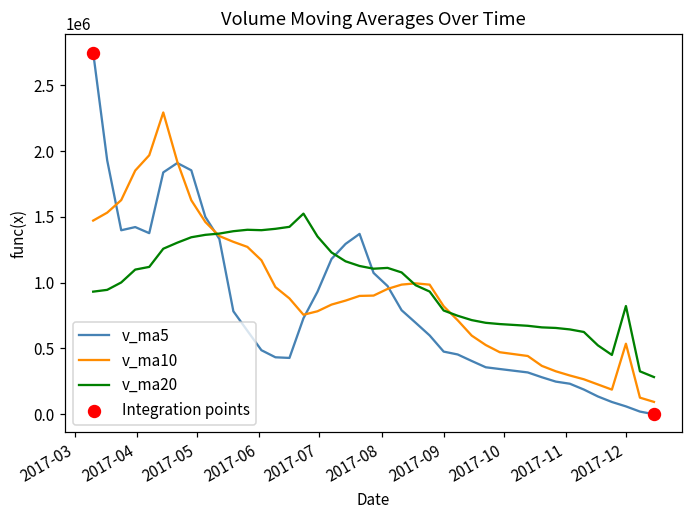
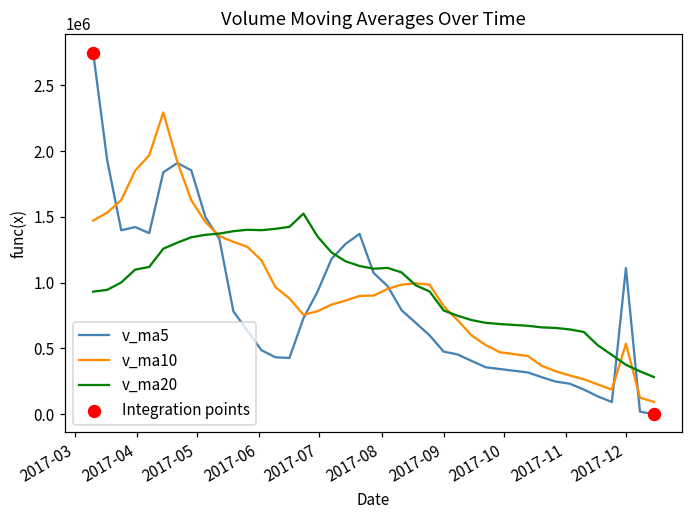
  {
    "v_ma5": {
      "2017-09": 480000,
-     "2017-12": 60000
+     "2017-12": 1110000
    },
    "v_ma10": {
      "2017-09": 820000,
      "2017-12": 540000
    },
    "v_ma20": {
      "2017-09": 790000,
-     "2017-12": 820000
+     "2017-12": 380000
    }
  }
